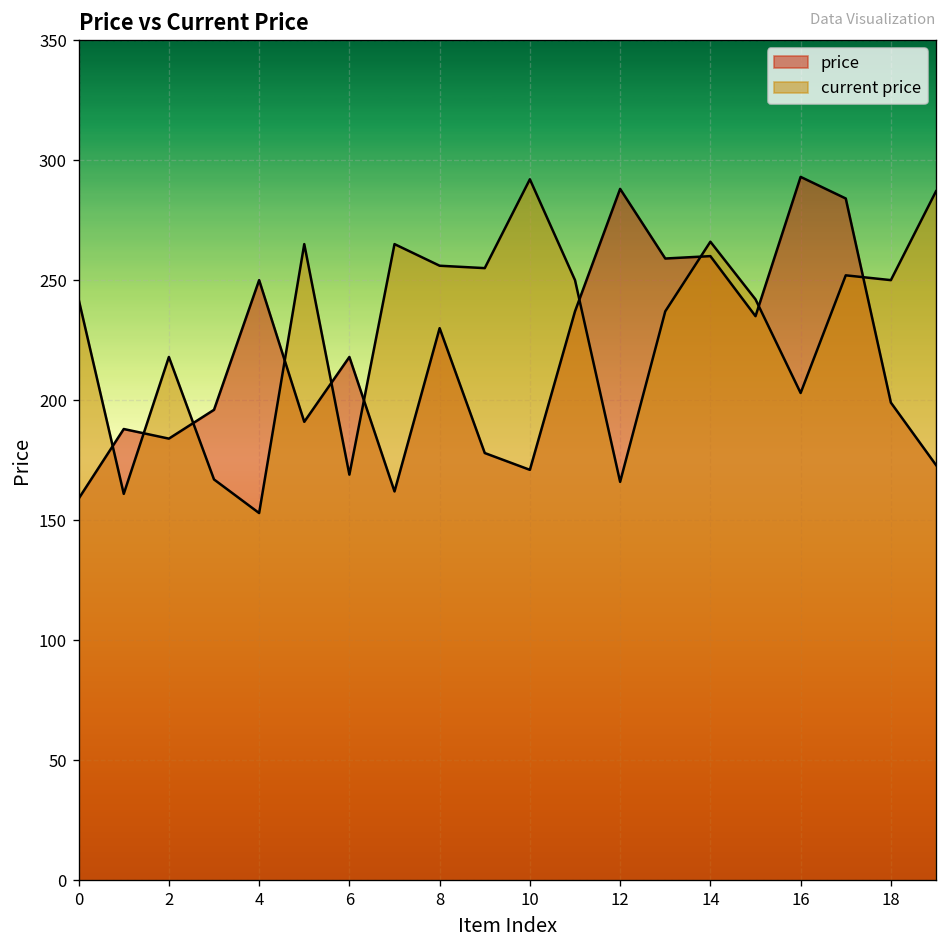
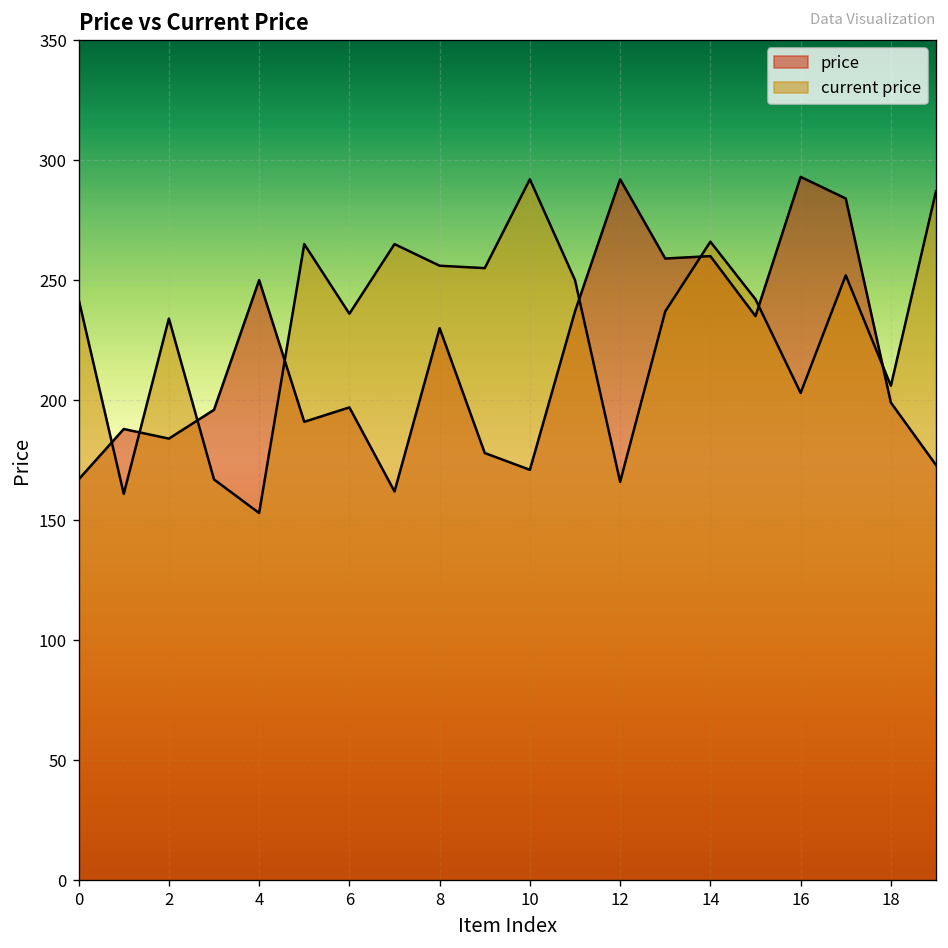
  {
    "price": {
-     "0": 159,
+     "0": 167,
      "2": 184,
      "4": 250,
-     "6": 218,
+     "6": 197,
      "8": 230,
      "10": 171,
-     "12": 288,
+     "12": 292,
      "14": 260,
      "16": 293,
      "18": 199
    },
    "current price": {
      "0": 242,
-     "2": 218,
+     "2": 234,
      "4": 153,
-     "6": 169,
+     "6": 236,
      "8": 256,
      "10": 292,
      "12": 166,
      "14": 266,
      "16": 203,
-     "18": 250
+     "18": 206
    }
  }
